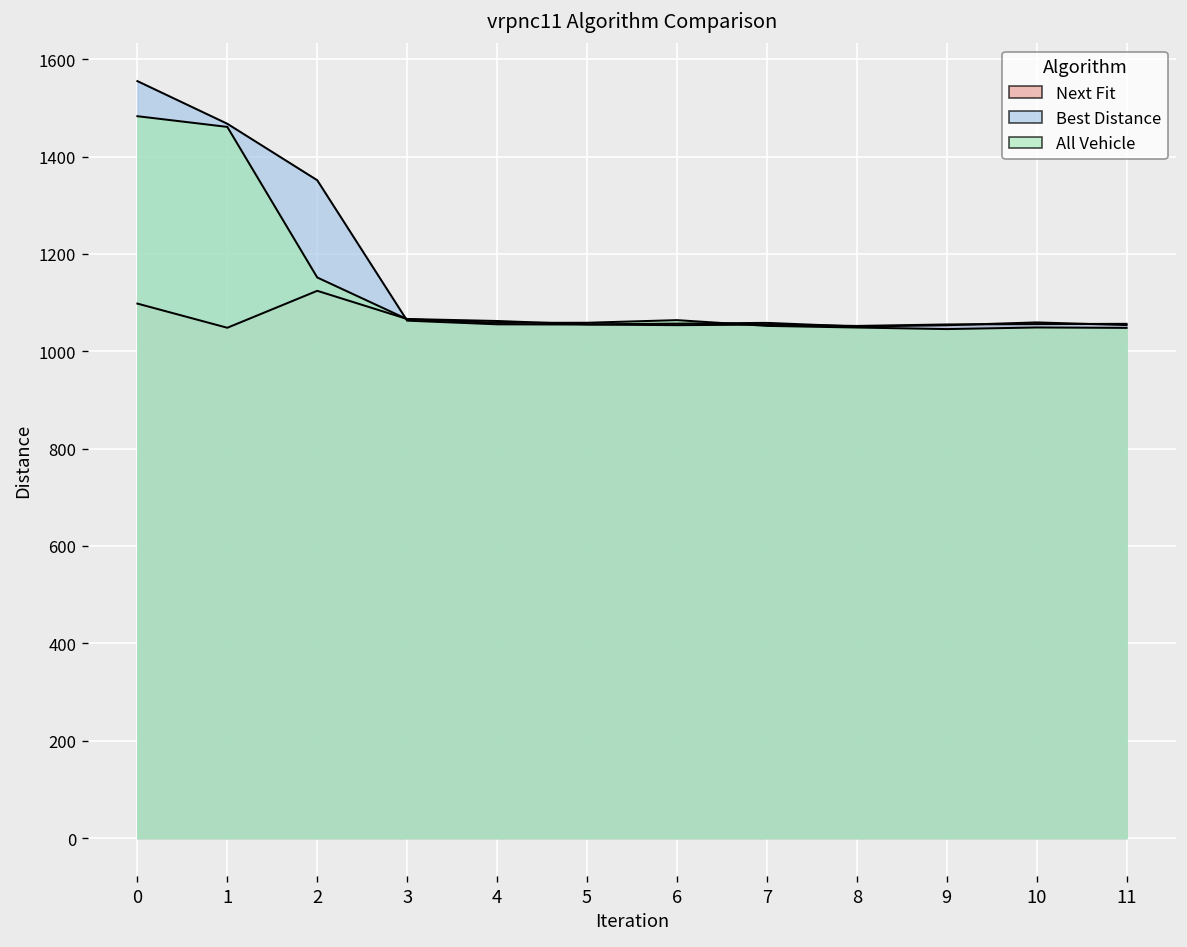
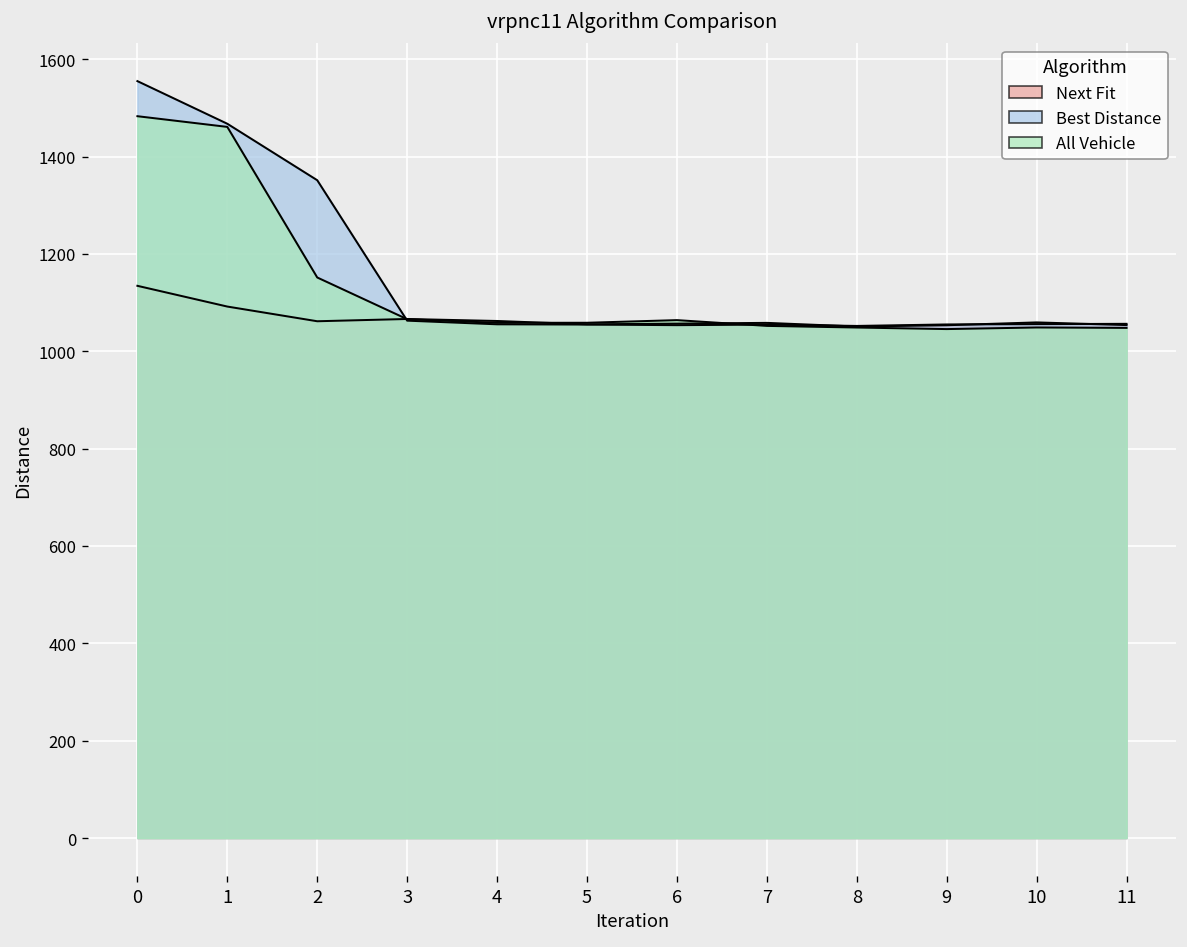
  {
    "Next Fit": {
-     "0": 1100,
-     "1": 1050,
-     "2": 1120
+     "0": 1130,
+     "1": 1090,
+     "2": 1060
    }
  }
